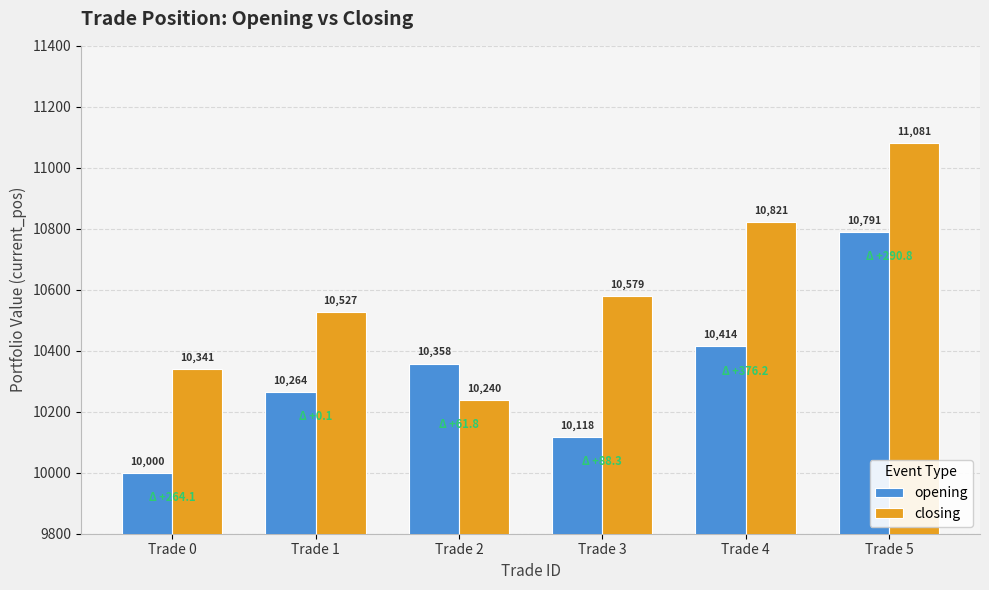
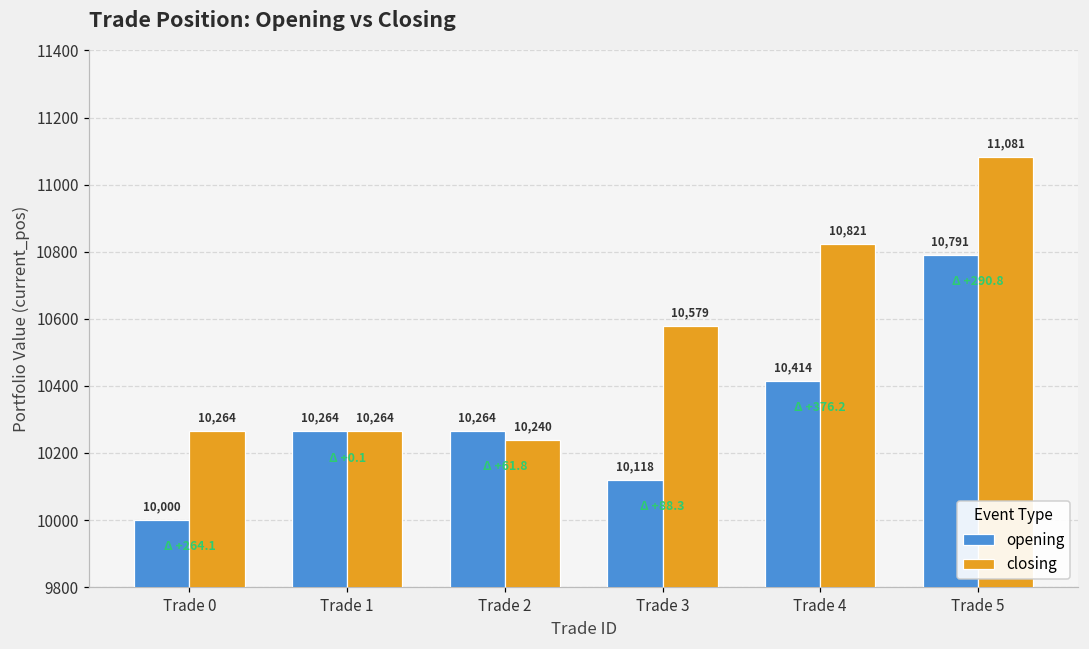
  {
    "opening": {
      "Trade 0": "10,000",
      "Trade 1": "10,264",
-     "Trade 2": "10,358",
+     "Trade 2": "10,264",
      "Trade 3": "10,118",
      "Trade 4": "10,414",
      "Trade 5": "10,791"
    },
    "closing": {
-     "Trade 0": "10,341",
-     "Trade 1": "10,527",
+     "Trade 0": "10,264",
+     "Trade 1": "10,264",
      "Trade 2": "10,240",
      "Trade 3": "10,579",
      "Trade 4": "10,821",
      "Trade 5": "11,081"
    }
  }
